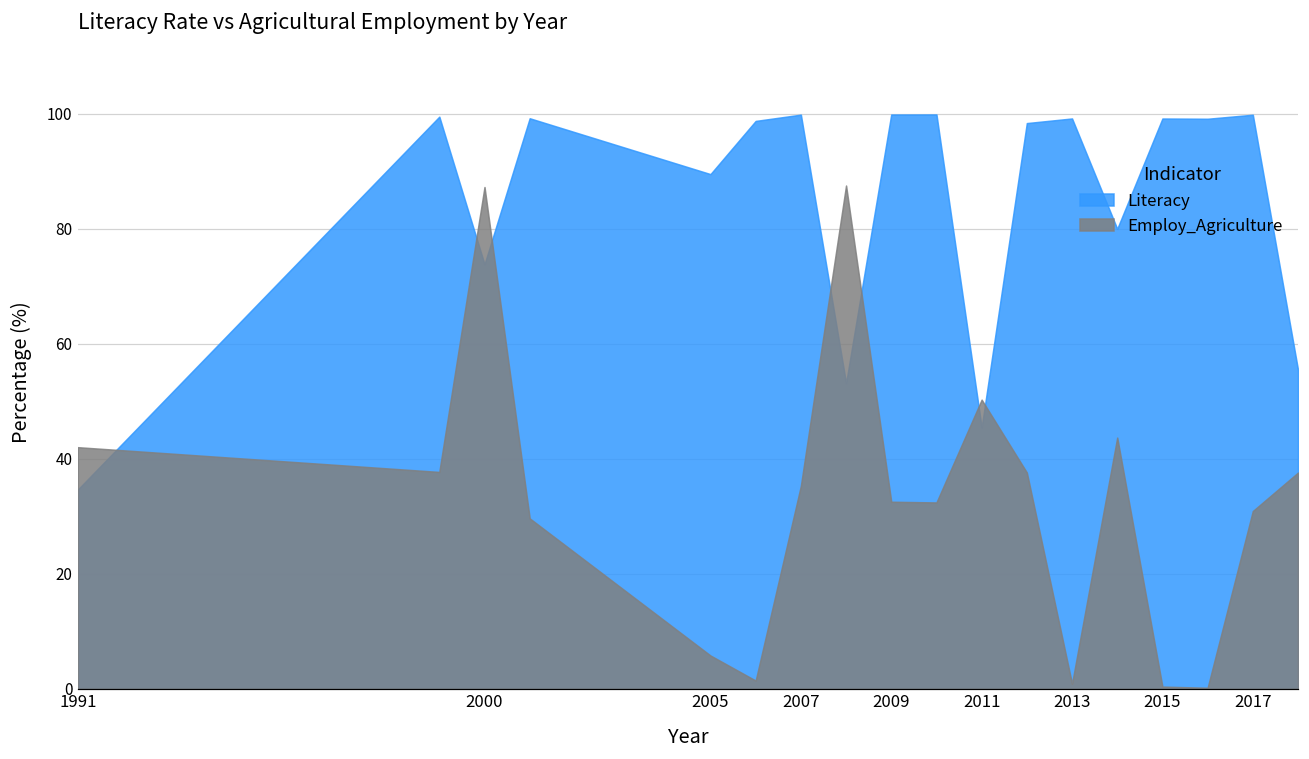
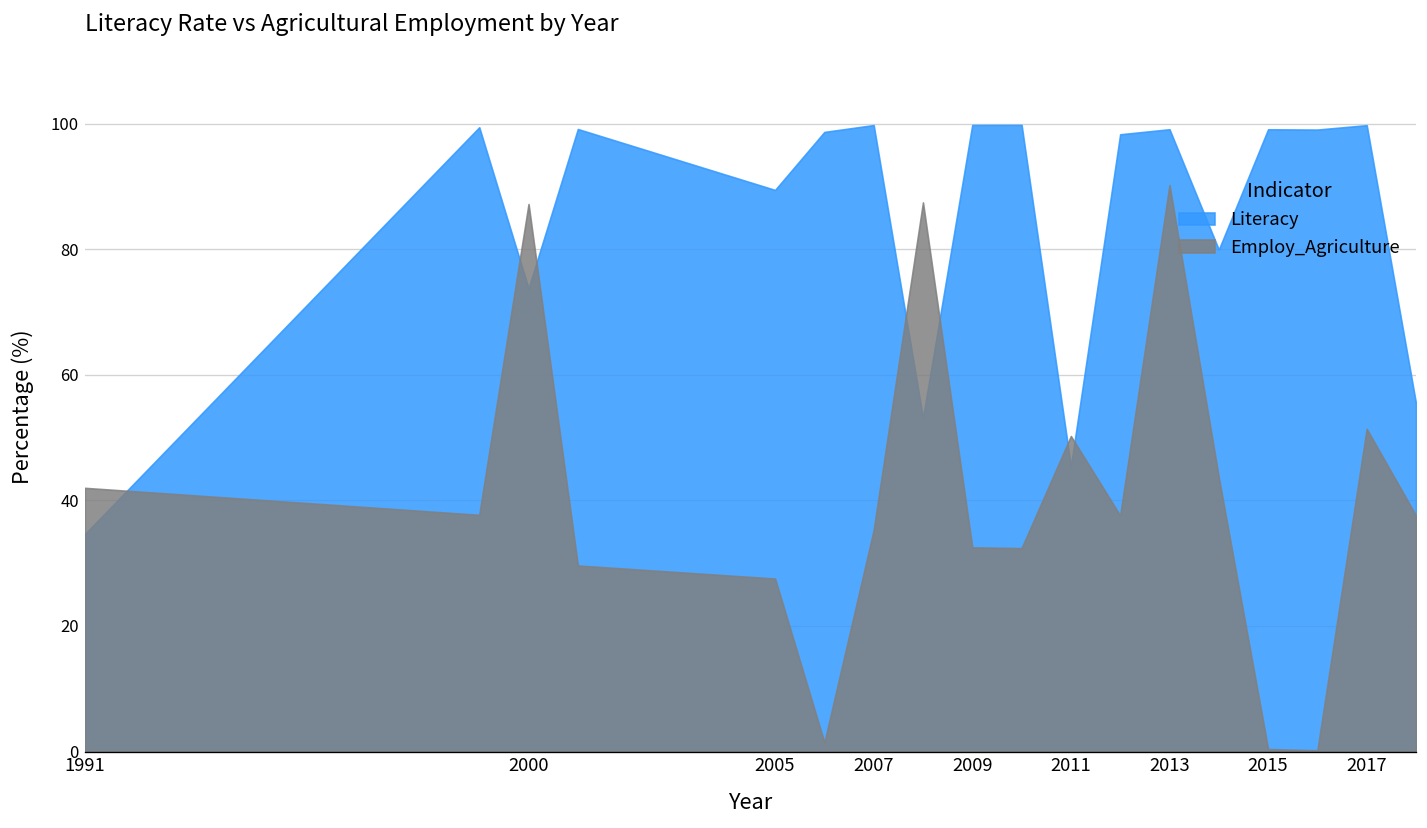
  {
    "Literacy": {
      "1991": 35,
      "2000": 74,
      "2005": 89,
      "2007": 100,
      "2009": 100,
      "2011": 45,
      "2013": 99,
      "2015": 99,
      "2017": 100
    },
    "Employ_Agriculture": {
      "1991": 42,
      "2000": 87,
-     "2005": 6,
+     "2005": 28,
      "2007": 35,
      "2009": 33,
      "2011": 50,
-     "2013": 1,
-     "2017": 31
+     "2013": 90,
+     "2017": 51
    }
  }
